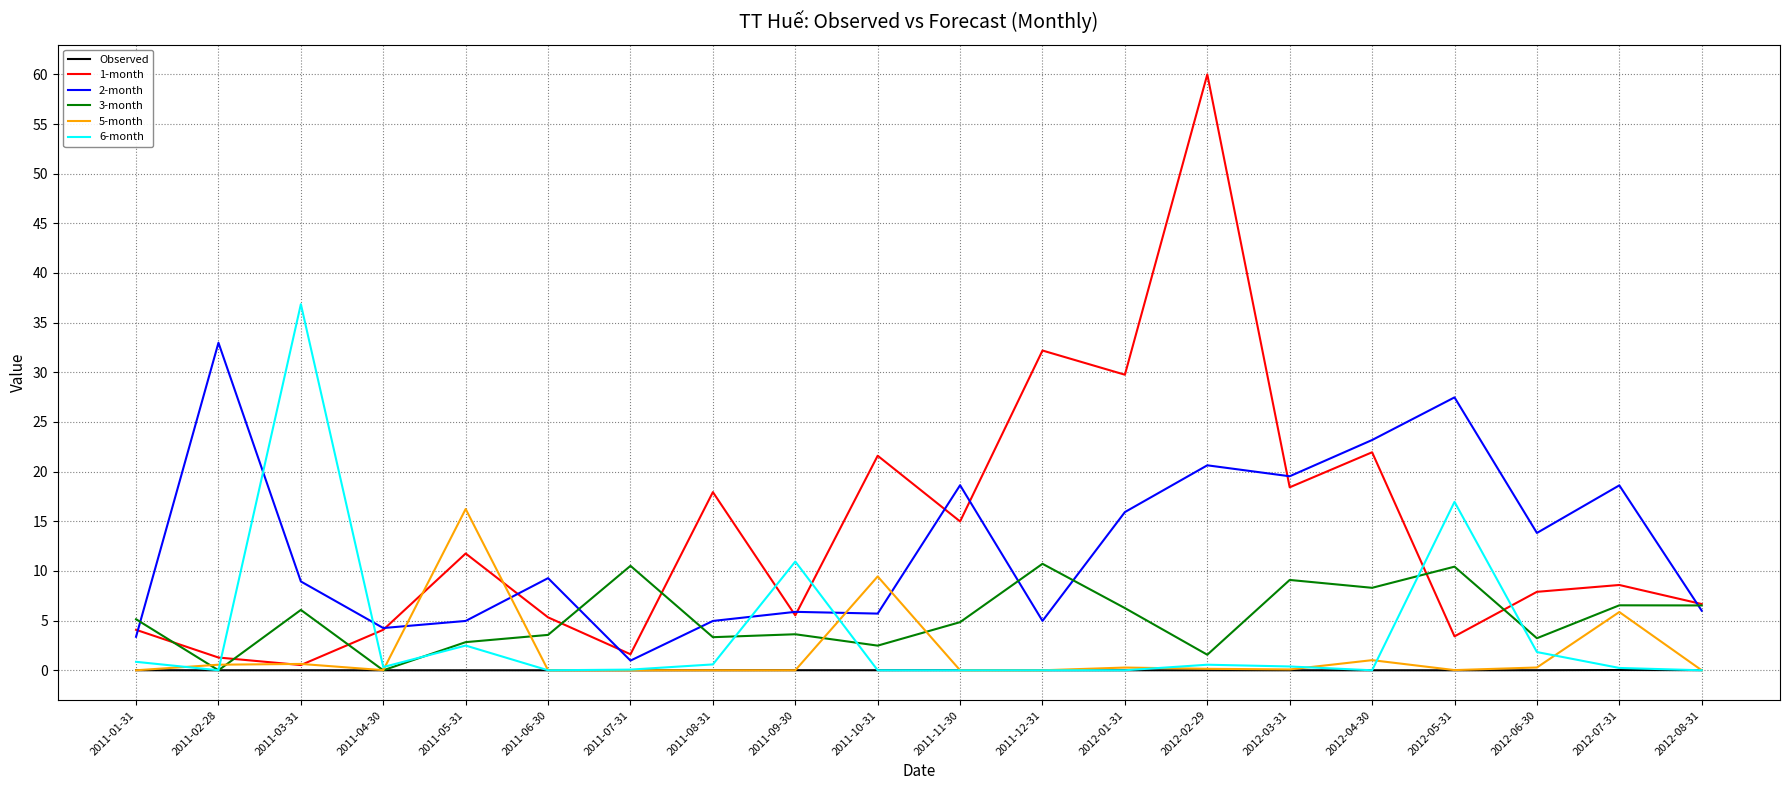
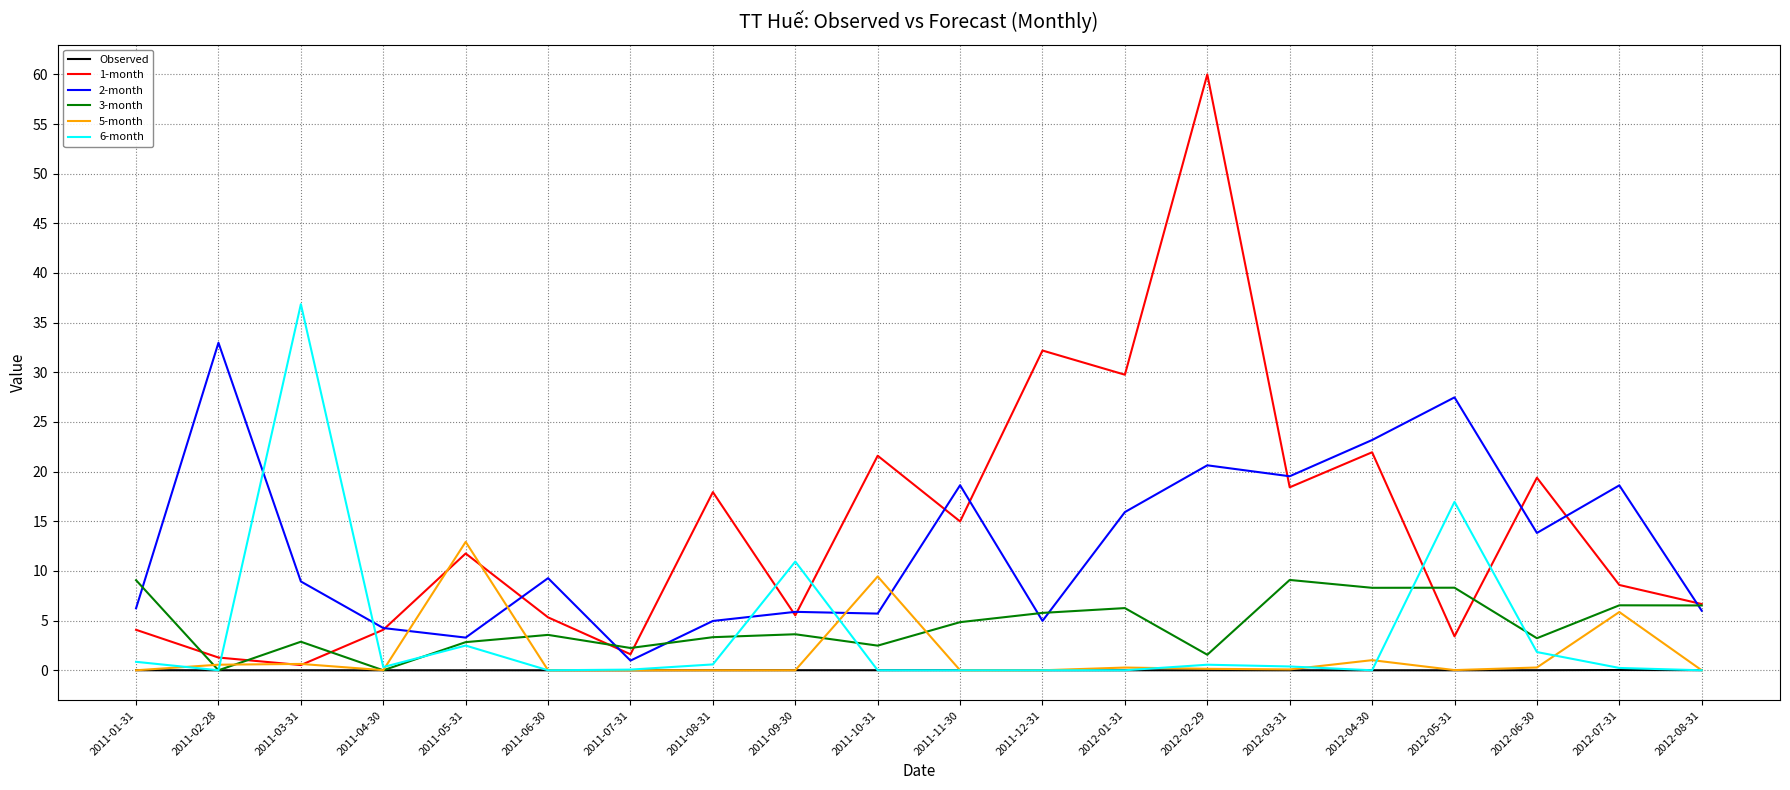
  {
    "Observed": {
      "2011-03-31": 0,
      "2011-05-31": 0,
      "2012-06-30": 0
    },
    "1-month": {
      "2011-01-31": 4,
      "2011-02-28": 1,
      "2011-05-31": 12,
      "2011-06-30": 5,
      "2011-07-31": 2,
      "2011-08-31": 18,
      "2011-09-30": 6,
      "2011-10-31": 22,
      "2011-11-30": 15,
      "2011-12-31": 32,
      "2012-01-31": 30,
      "2012-02-29": 60,
      "2012-03-31": 18,
      "2012-04-30": 22,
      "2012-05-31": 3,
-     "2012-06-30": 8,
+     "2012-06-30": 19,
      "2012-07-31": 9
    },
    "2-month": {
-     "2011-01-31": 3,
+     "2011-01-31": 6,
      "2011-02-28": 33,
      "2011-03-31": 9,
-     "2011-05-31": 5,
+     "2011-05-31": 3,
      "2011-06-30": 9,
      "2011-07-31": 1,
      "2011-08-31": 5,
      "2011-09-30": 6,
      "2011-10-31": 6,
      "2011-11-30": 19,
      "2011-12-31": 5,
      "2012-01-31": 16,
      "2012-02-29": 21,
      "2012-03-31": 20,
      "2012-04-30": 23,
      "2012-05-31": 27,
      "2012-06-30": 14,
      "2012-07-31": 19,
      "2012-08-31": 6
    },
    "3-month": {
-     "2011-01-31": 5,
-     "2011-03-31": 6,
+     "2011-01-31": 9,
+     "2011-03-31": 3,
      "2011-05-31": 3,
      "2011-06-30": 4,
-     "2011-07-31": 11,
+     "2011-07-31": 2,
      "2011-08-31": 3,
      "2011-09-30": 4,
      "2011-10-31": 2,
      "2011-11-30": 5,
-     "2011-12-31": 11,
+     "2011-12-31": 6,
      "2012-01-31": 6,
      "2012-02-29": 2,
      "2012-03-31": 9,
      "2012-04-30": 8,
-     "2012-05-31": 10,
+     "2012-05-31": 8,
      "2012-06-30": 3,
      "2012-07-31": 7
    },
    "5-month": {
      "2011-02-28": 1,
-     "2011-05-31": 16,
+     "2011-05-31": 13,
      "2011-10-31": 9,
      "2012-01-31": 0,
      "2012-04-30": 1,
      "2012-06-30": 0,
      "2012-07-31": 6
    },
    "6-month": {
      "2011-01-31": 1,
      "2011-03-31": 37,
      "2011-04-30": 0,
      "2011-05-31": 2,
      "2011-08-31": 1,
      "2011-09-30": 11,
      "2012-02-29": 1,
      "2012-03-31": 0,
      "2012-05-31": 17,
      "2012-06-30": 2
    }
  }
